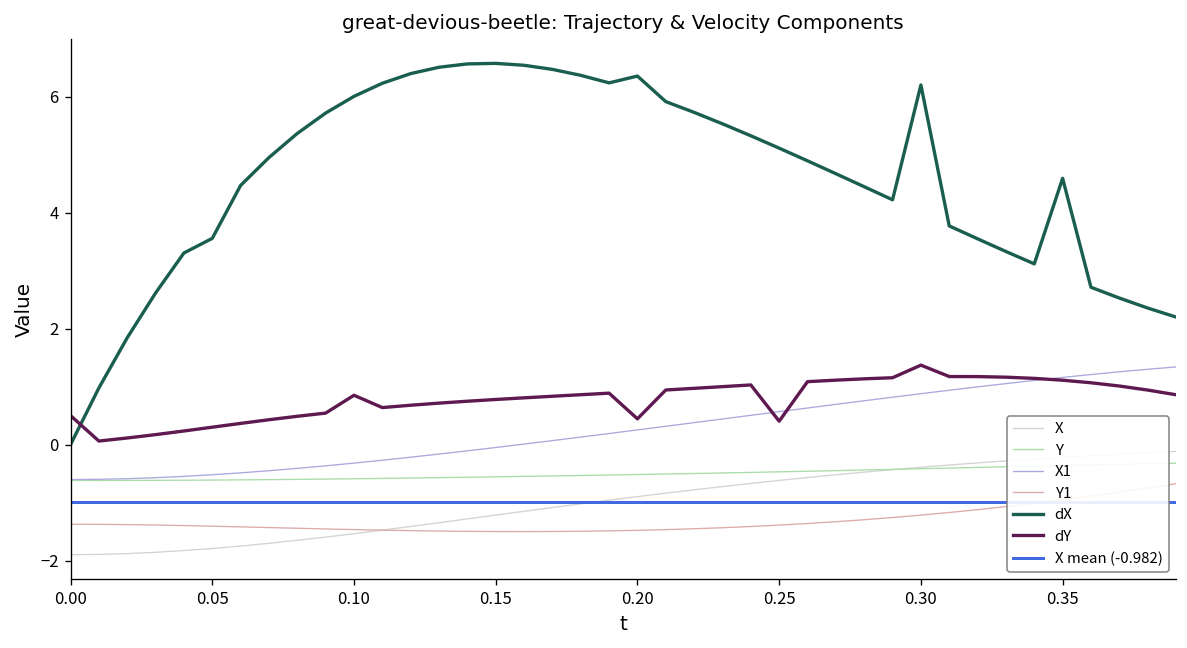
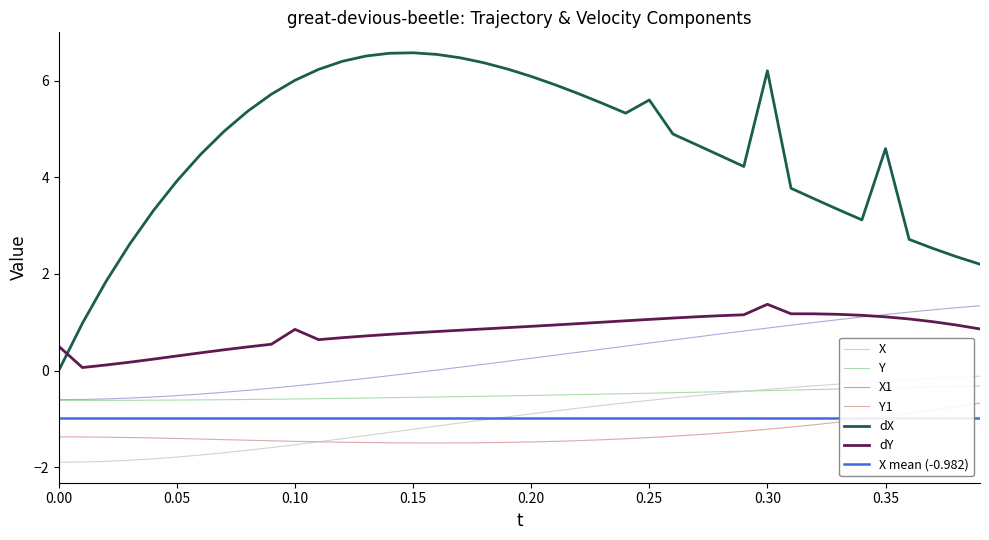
  {
    "dX": {
      "0.00": 0.0,
-     "0.05": 3.6,
+     "0.05": 3.9,
      "0.10": 6.0,
      "0.15": 6.6,
-     "0.20": 6.4,
-     "0.25": 5.1,
+     "0.20": 6.1,
+     "0.25": 5.6,
      "0.30": 6.2,
      "0.35": 4.6
    },
    "dY": {
      "0.00": 0.5,
      "0.05": 0.3,
      "0.10": 0.9,
      "0.15": 0.8,
-     "0.20": 0.4,
-     "0.25": 0.4,
+     "0.20": 0.9,
+     "0.25": 1.1,
      "0.30": 1.4
    }
  }
